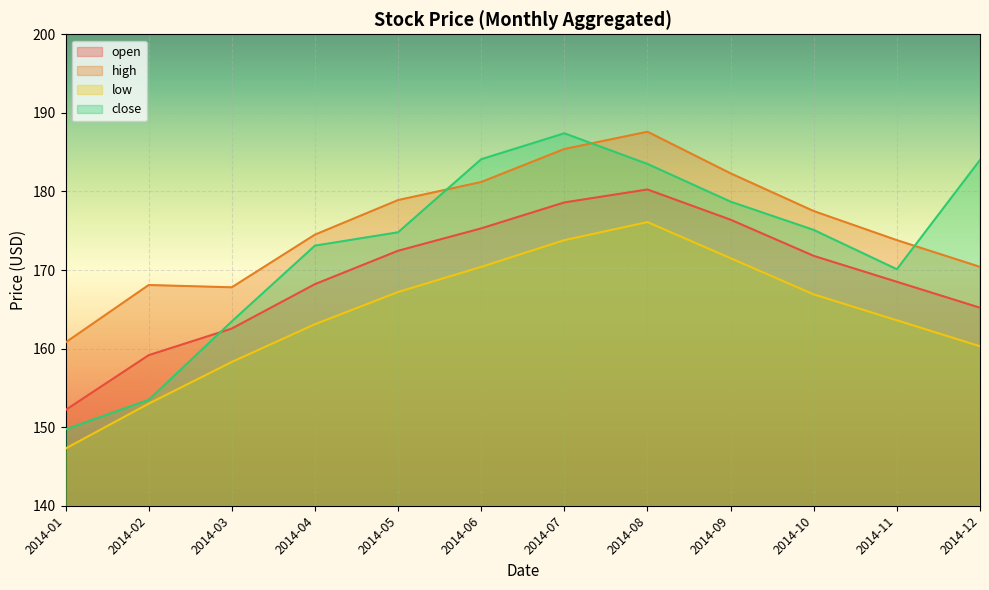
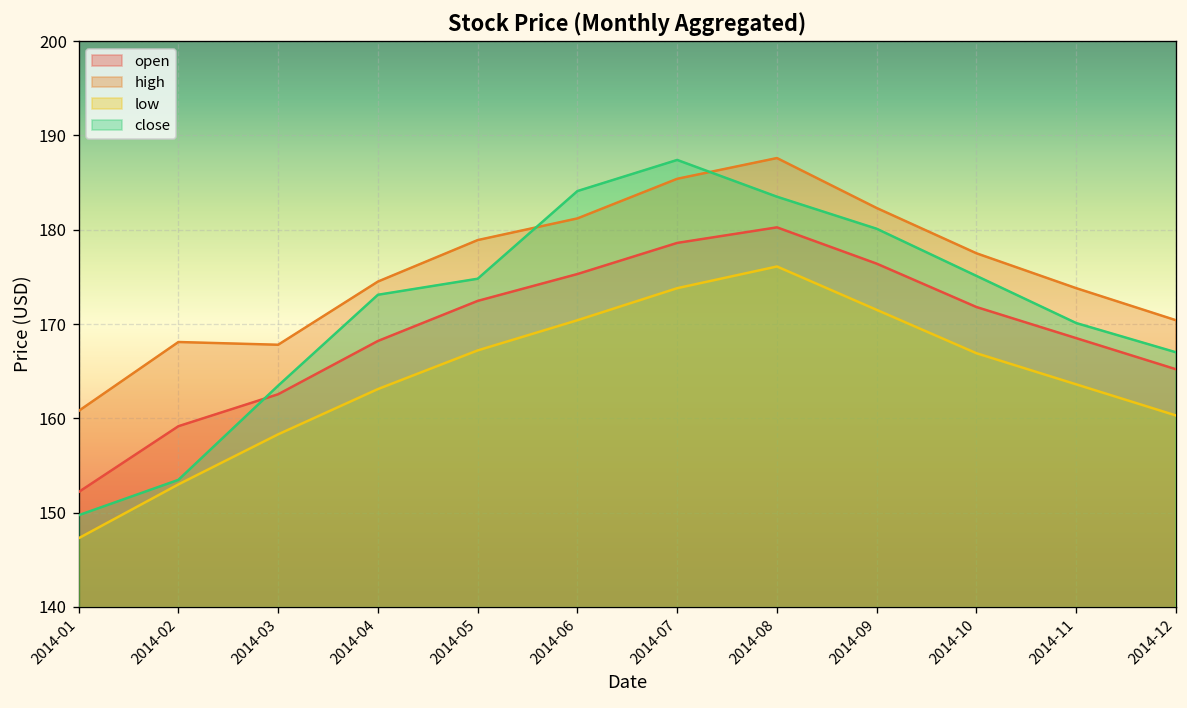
  {
    "close": {
      "2014-01": 150,
      "2014-02": 153,
      "2014-03": 163,
      "2014-04": 173,
      "2014-05": 175,
      "2014-06": 184,
      "2014-07": 187,
      "2014-08": 184,
-     "2014-09": 179,
+     "2014-09": 180,
      "2014-10": 175,
      "2014-11": 170,
-     "2014-12": 184
+     "2014-12": 167
    }
  }
